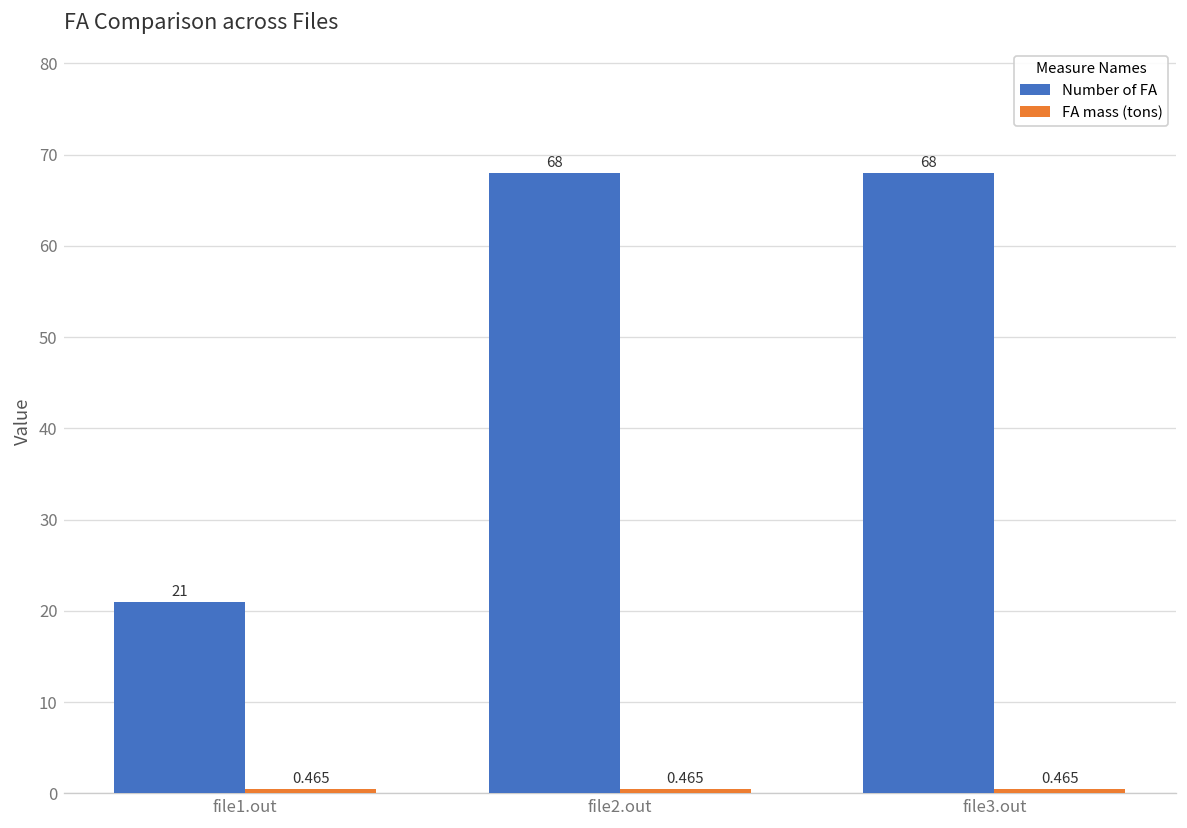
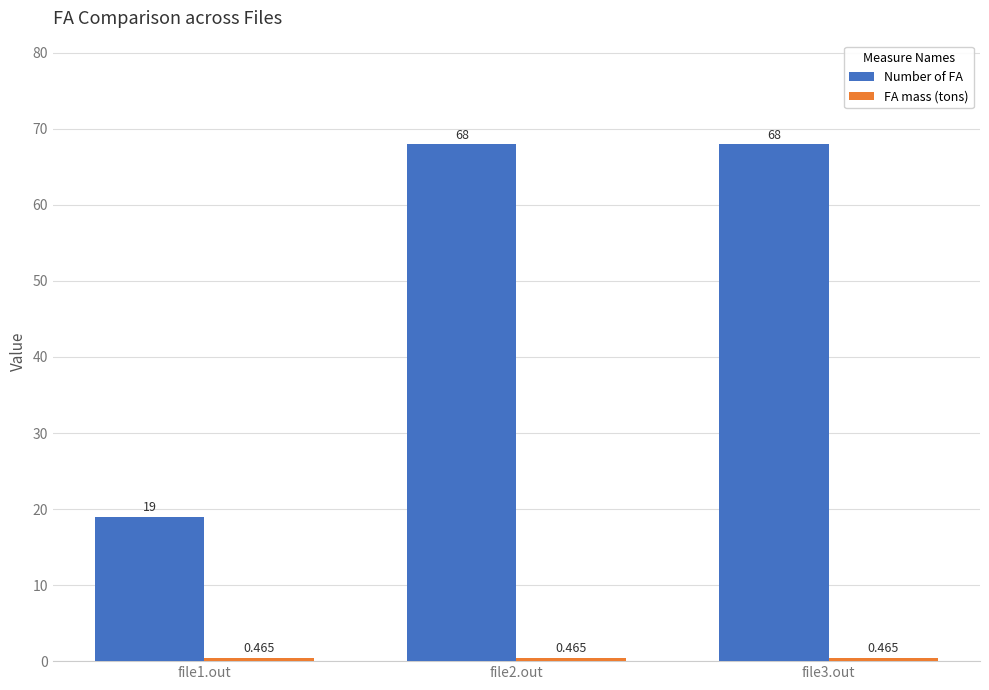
  {
    "Number of FA": {
-     "file1.out": 21,
+     "file1.out": 19,
      "file2.out": 68,
      "file3.out": 68
    },
    "FA mass (tons)": {
      "file1.out": 0.465,
      "file2.out": 0.465,
      "file3.out": 0.465
    }
  }
